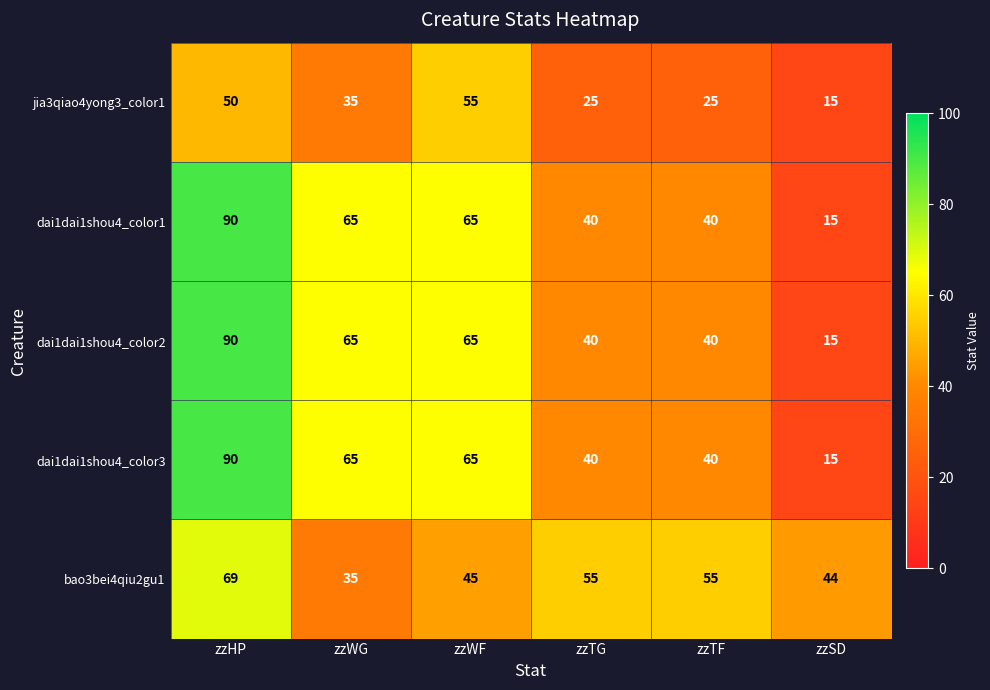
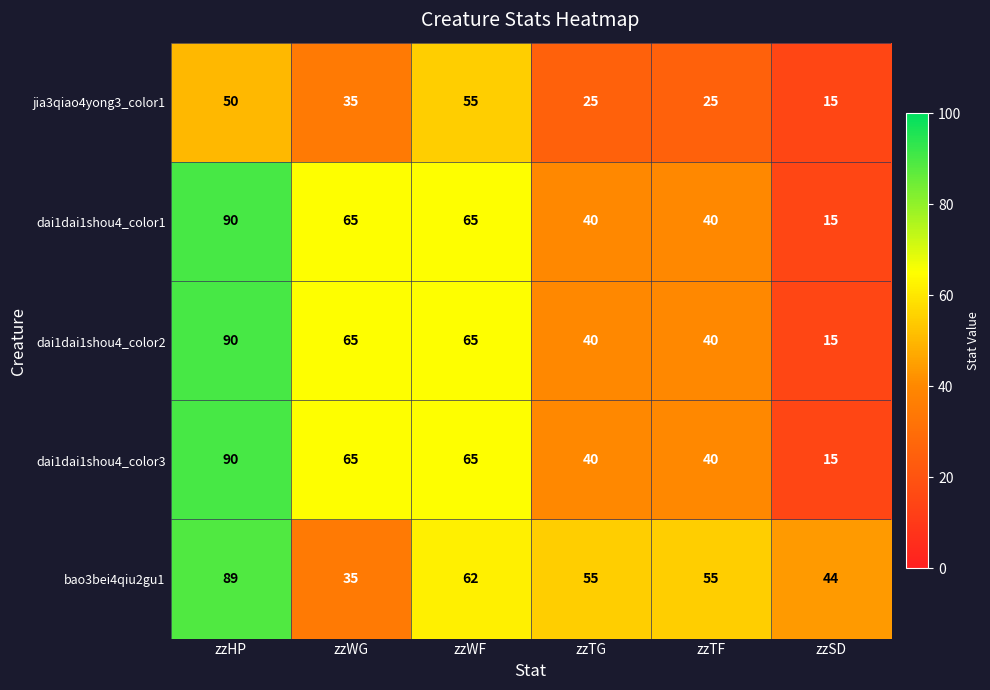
  {
    "jia3qiao4yong3_color1": {
      "zzHP": 50,
      "zzWG": 35,
      "zzWF": 55,
      "zzTG": 25,
      "zzTF": 25,
      "zzSD": 15
    },
    "dai1dai1shou4_color1": {
      "zzHP": 90,
      "zzWG": 65,
      "zzWF": 65,
      "zzTG": 40,
      "zzTF": 40,
      "zzSD": 15
    },
    "dai1dai1shou4_color2": {
      "zzHP": 90,
      "zzWG": 65,
      "zzWF": 65,
      "zzTG": 40,
      "zzTF": 40,
      "zzSD": 15
    },
    "dai1dai1shou4_color3": {
      "zzHP": 90,
      "zzWG": 65,
      "zzWF": 65,
      "zzTG": 40,
      "zzTF": 40,
      "zzSD": 15
    },
    "bao3bei4qiu2gu1": {
-     "zzHP": 69,
+     "zzHP": 89,
      "zzWG": 35,
-     "zzWF": 45,
+     "zzWF": 62,
      "zzTG": 55,
      "zzTF": 55,
      "zzSD": 44
    }
  }
